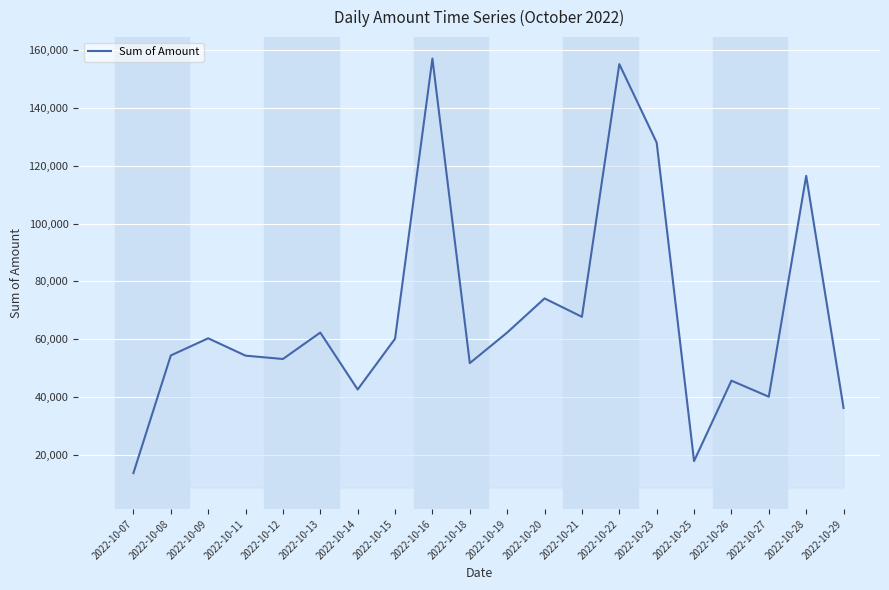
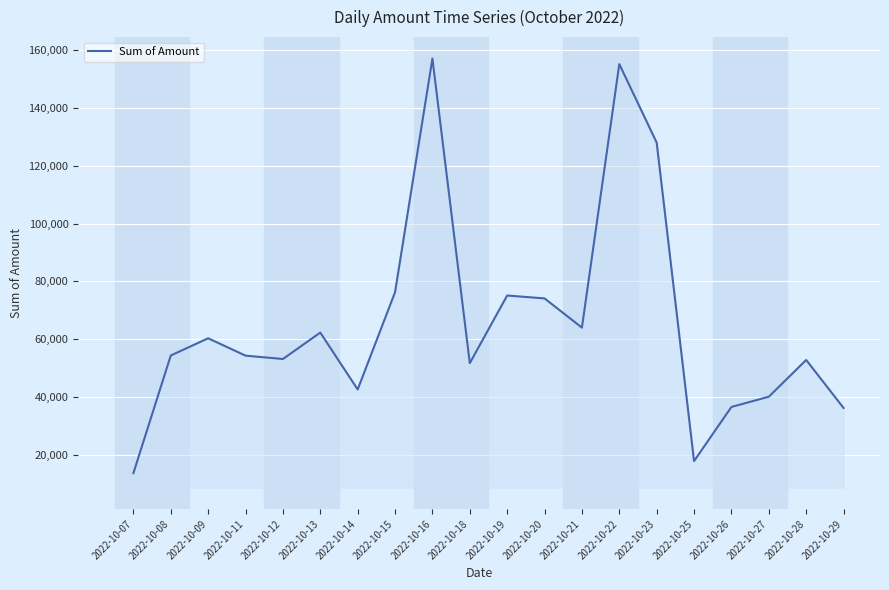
  {
    "2022-10-07": "14,000",
    "2022-10-08": "54,000",
    "2022-10-09": "60,000",
    "2022-10-11": "54,000",
    "2022-10-12": "53,000",
    "2022-10-13": "62,000",
    "2022-10-14": "43,000",
-   "2022-10-15": "60,000",
+   "2022-10-15": "76,000",
    "2022-10-16": "157,000",
    "2022-10-18": "52,000",
-   "2022-10-19": "62,000",
+   "2022-10-19": "75,000",
    "2022-10-20": "74,000",
-   "2022-10-21": "68,000",
+   "2022-10-21": "64,000",
    "2022-10-22": "155,000",
    "2022-10-23": "128,000",
    "2022-10-25": "18,000",
-   "2022-10-26": "46,000",
+   "2022-10-26": "37,000",
    "2022-10-27": "40,000",
-   "2022-10-28": "116,000",
+   "2022-10-28": "53,000",
    "2022-10-29": "36,000"
  }
